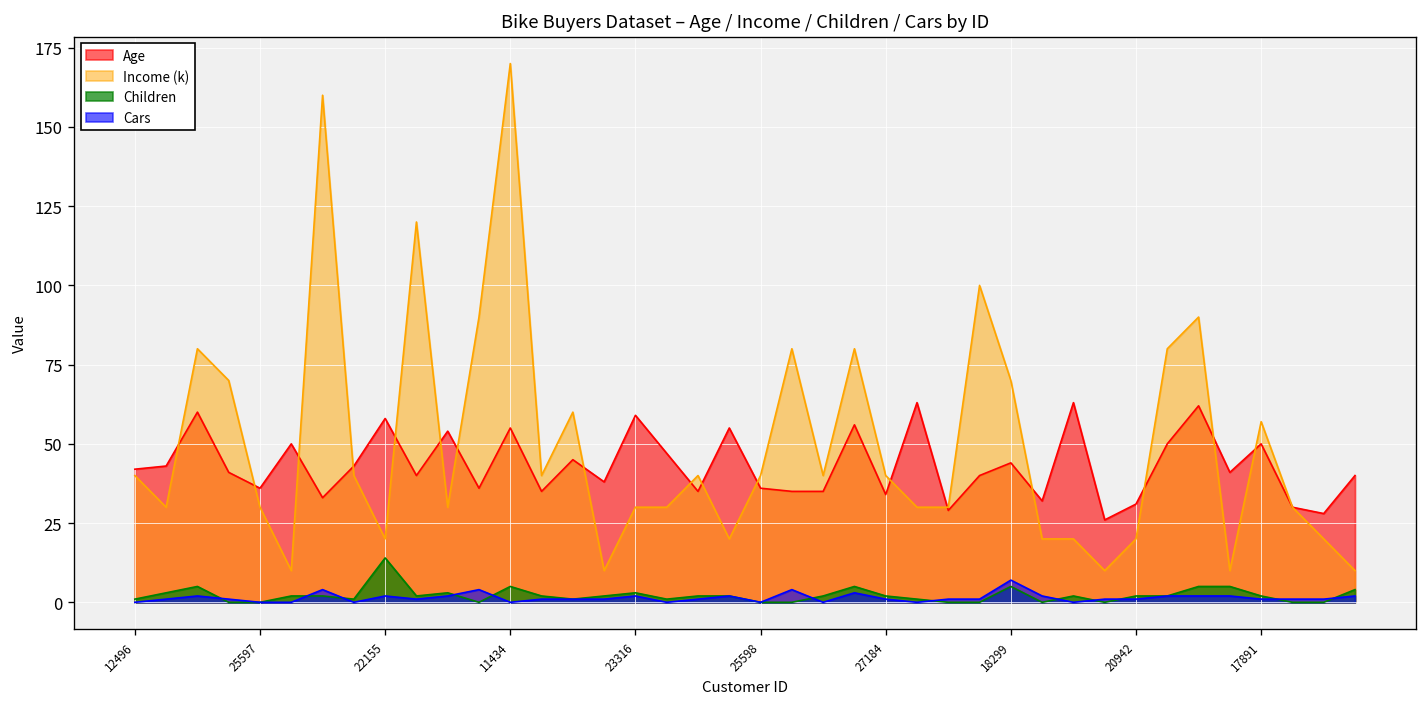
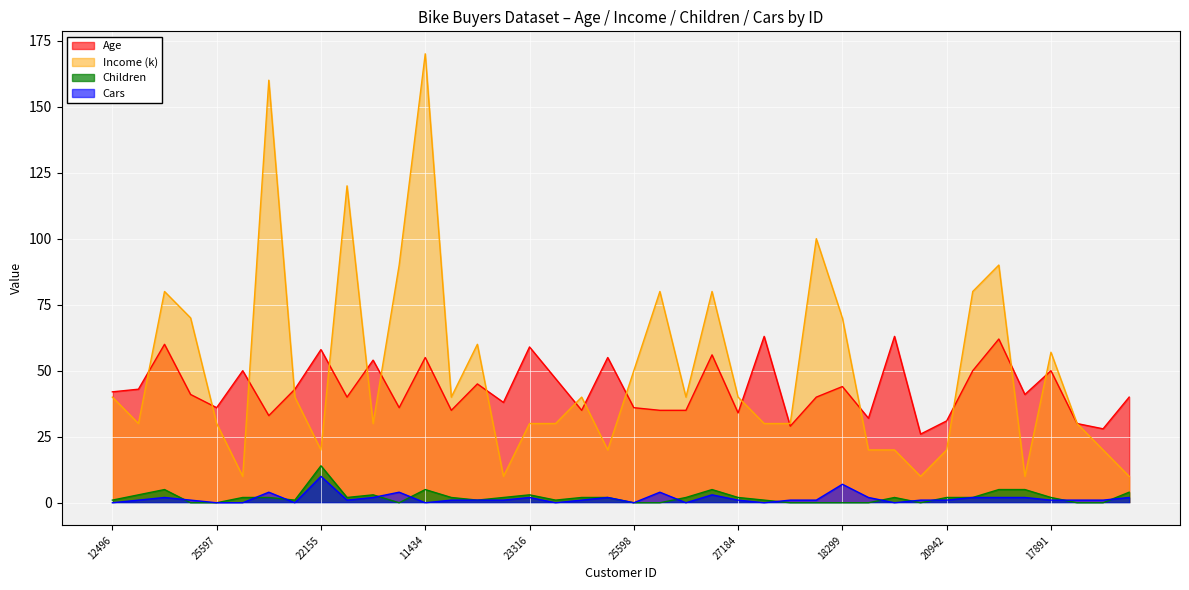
  {
    "Age": {
      "12496": 42,
      "25597": 36,
      "22155": 58,
      "11434": 55,
      "23316": 59,
      "25598": 36,
      "27184": 34,
      "18299": 44,
      "20942": 31,
      "17891": 50
    },
    "Income (k)": {
      "12496": 40,
      "25597": 30,
      "22155": 20,
      "11434": 170,
      "23316": 30,
-     "25598": 40,
+     "25598": 50,
      "27184": 40,
      "18299": 70,
      "20942": 20,
      "17891": 57
    },
    "Children": {
      "12496": 1,
      "22155": 14,
      "11434": 5,
      "23316": 3,
      "27184": 2,
-     "18299": 5,
+     "18299": 0,
      "20942": 2,
      "17891": 2
    },
    "Cars": {
      "12496": 0,
-     "22155": 2,
+     "22155": 10,
      "11434": 0,
      "23316": 2,
      "27184": 1,
      "18299": 7,
      "20942": 1,
      "17891": 1
    }
  }
